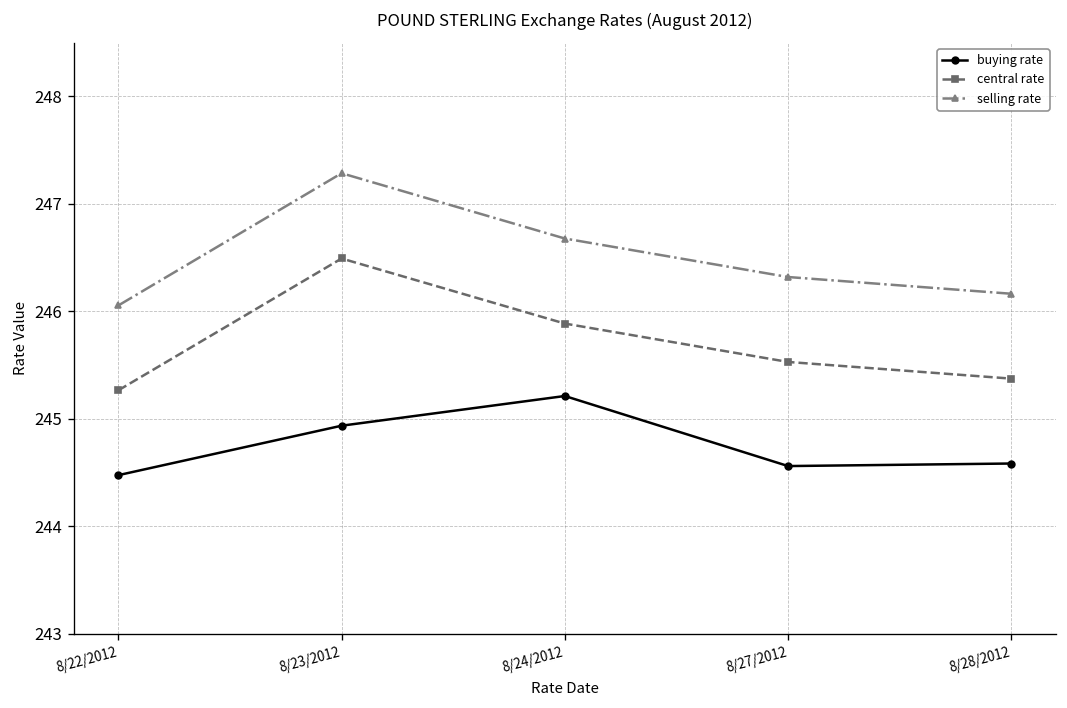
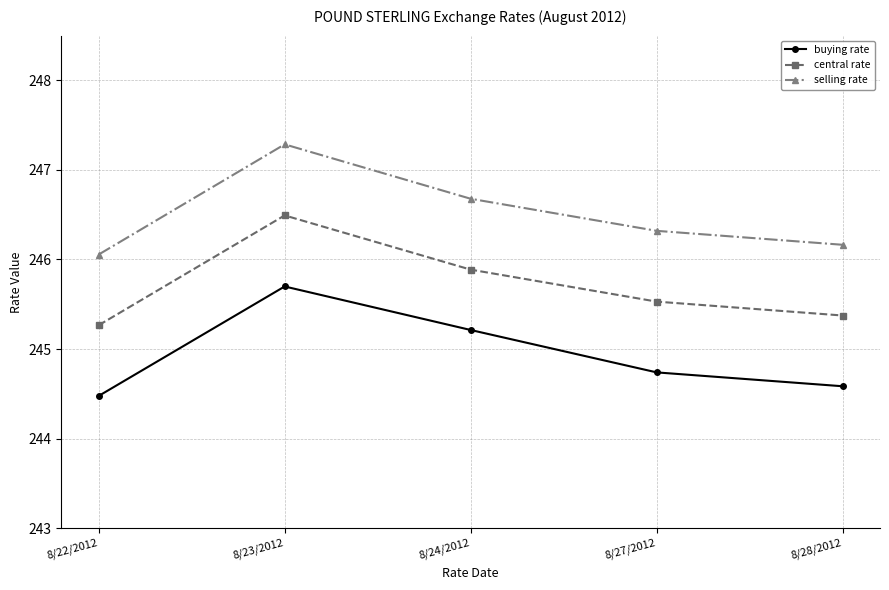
  {
    "buying rate": {
      "8/22/2012": 244.5,
-     "8/23/2012": 244.9,
+     "8/23/2012": 245.7,
      "8/24/2012": 245.2,
-     "8/27/2012": 244.6,
+     "8/27/2012": 244.7,
      "8/28/2012": 244.6
    }
  }
